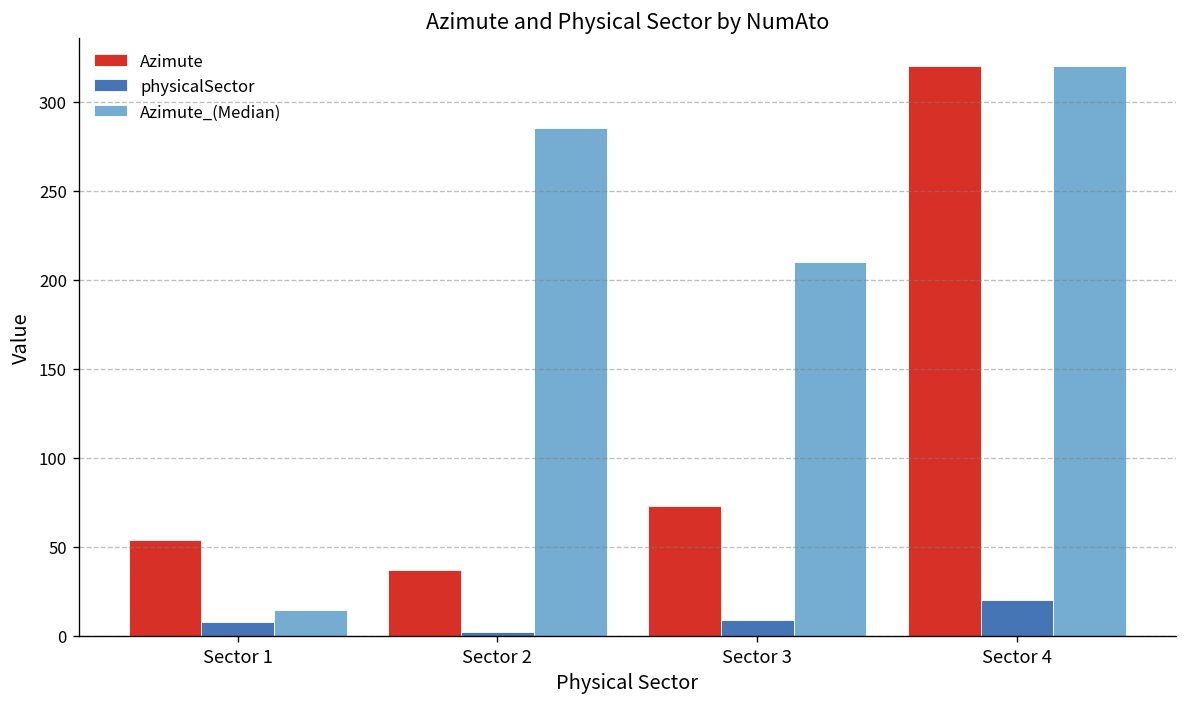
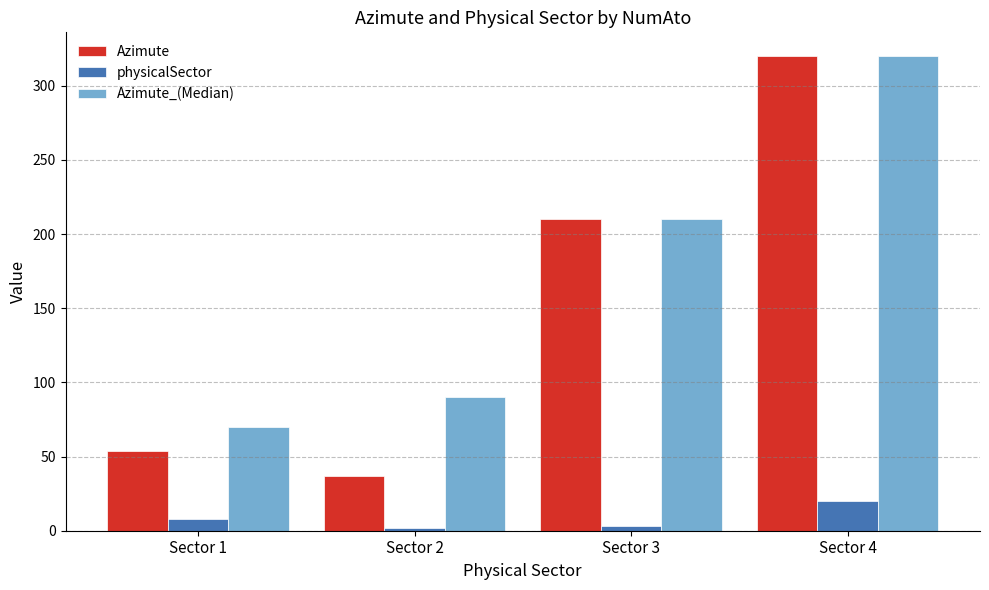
  {
    "Azimute": {
      "Sector 1": 54,
      "Sector 2": 37,
-     "Sector 3": 73,
+     "Sector 3": 210,
      "Sector 4": 320
    },
    "physicalSector": {
      "Sector 1": 8,
      "Sector 2": 2,
-     "Sector 3": 9,
+     "Sector 3": 3,
      "Sector 4": 20
    },
    "Azimute_(Median)": {
-     "Sector 1": 14,
-     "Sector 2": 285,
+     "Sector 1": 70,
+     "Sector 2": 90,
      "Sector 3": 210,
      "Sector 4": 320
    }
  }
